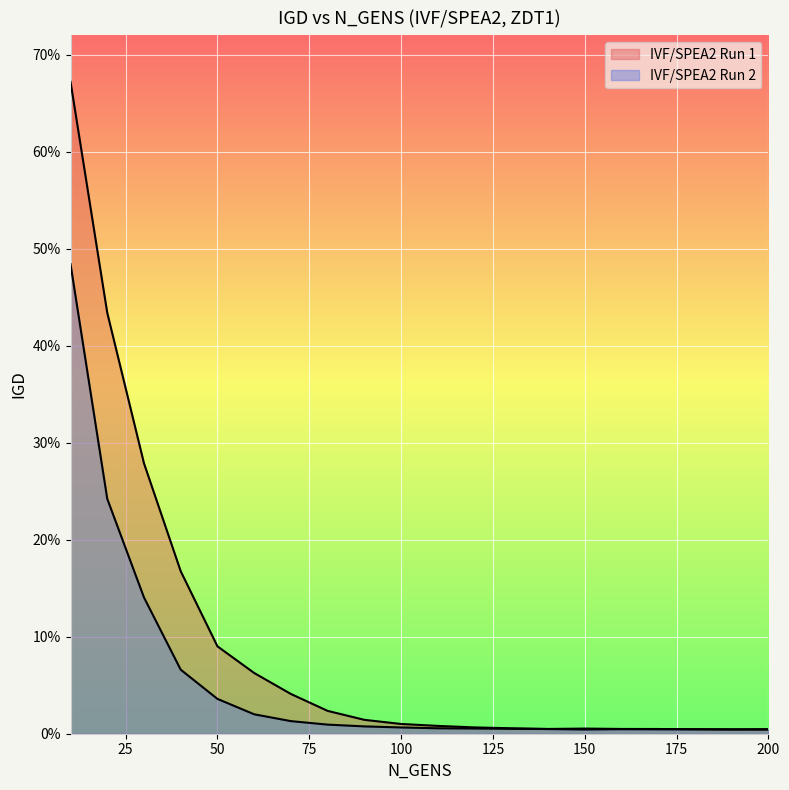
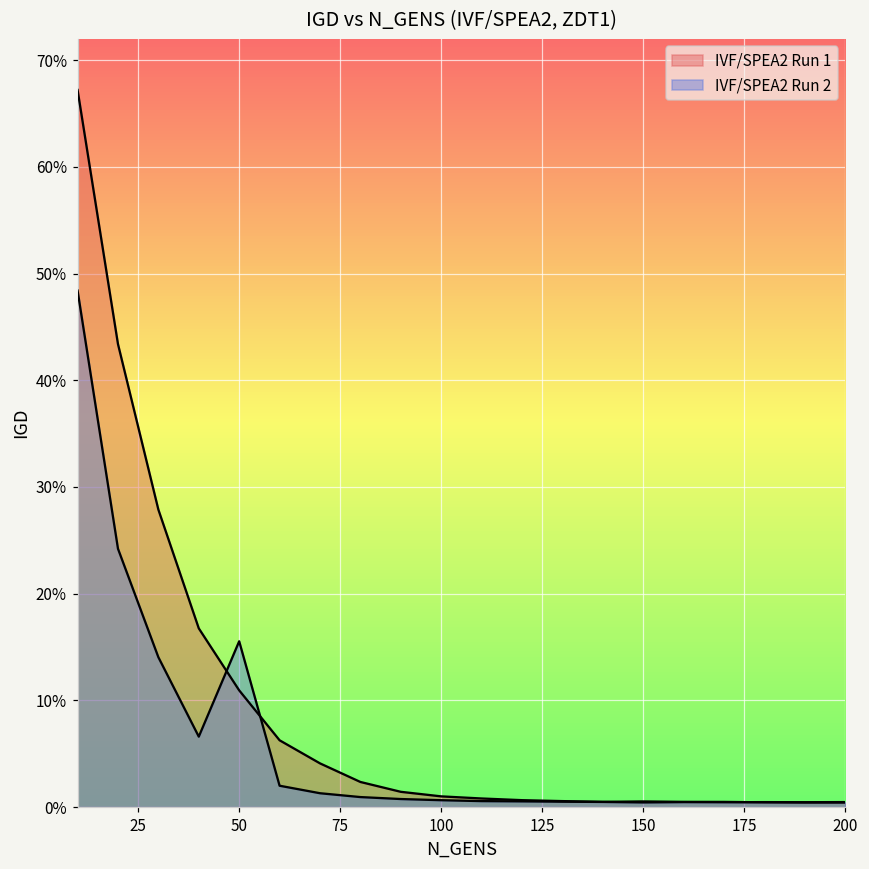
  {
    "IVF/SPEA2 Run 1": {
-     "50": "9%",
+     "50": "11%",
      "100": "1%"
    },
    "IVF/SPEA2 Run 2": {
-     "50": "4%",
+     "50": "16%",
      "100": "1%"
    }
  }
